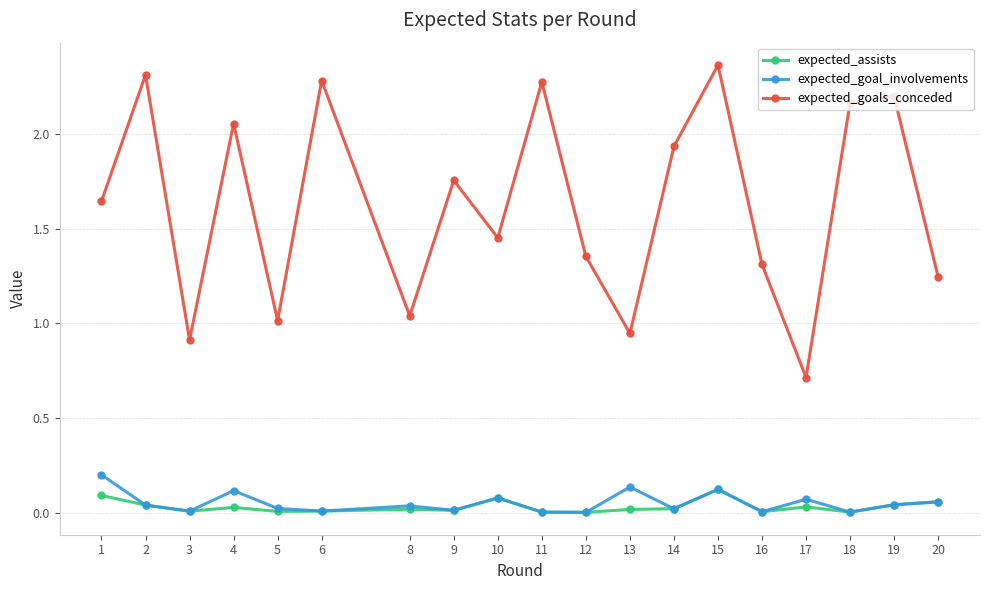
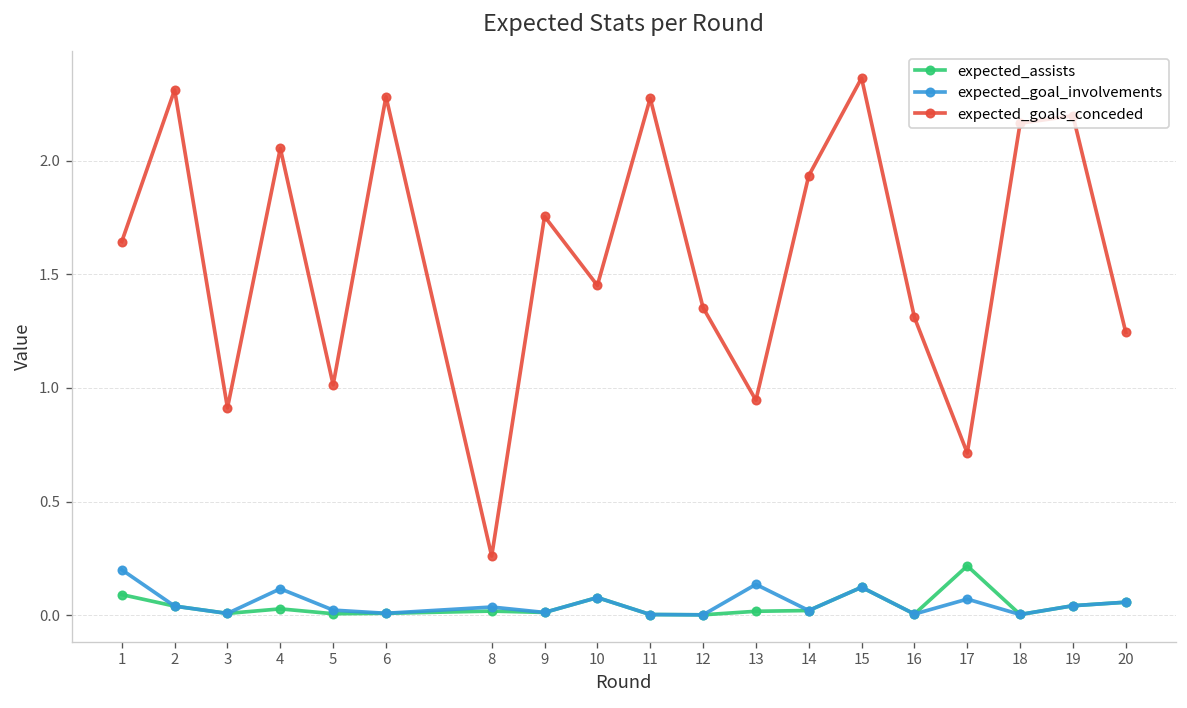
  {
    "expected_assists": {
      "1": 0.09,
      "4": 0.03,
      "5": 0.01,
      "8": 0.02,
      "13": 0.02,
-     "17": 0.03
+     "17": 0.22
    },
    "expected_goal_involvements": {
      "1": 0.20,
      "4": 0.12,
      "5": 0.02,
      "8": 0.04,
      "13": 0.14,
      "17": 0.07
    },
    "expected_goals_conceded": {
      "1": 1.64,
      "2": 2.31,
      "3": 0.91,
      "4": 2.05,
      "5": 1.01,
      "6": 2.28,
-     "8": 1.04,
+     "8": 0.26,
      "9": 1.75,
      "10": 1.45,
      "11": 2.27,
      "12": 1.35,
      "13": 0.95,
      "14": 1.93,
      "15": 2.36,
      "16": 1.31,
      "17": 0.71,
      "20": 1.24
    }
  }
